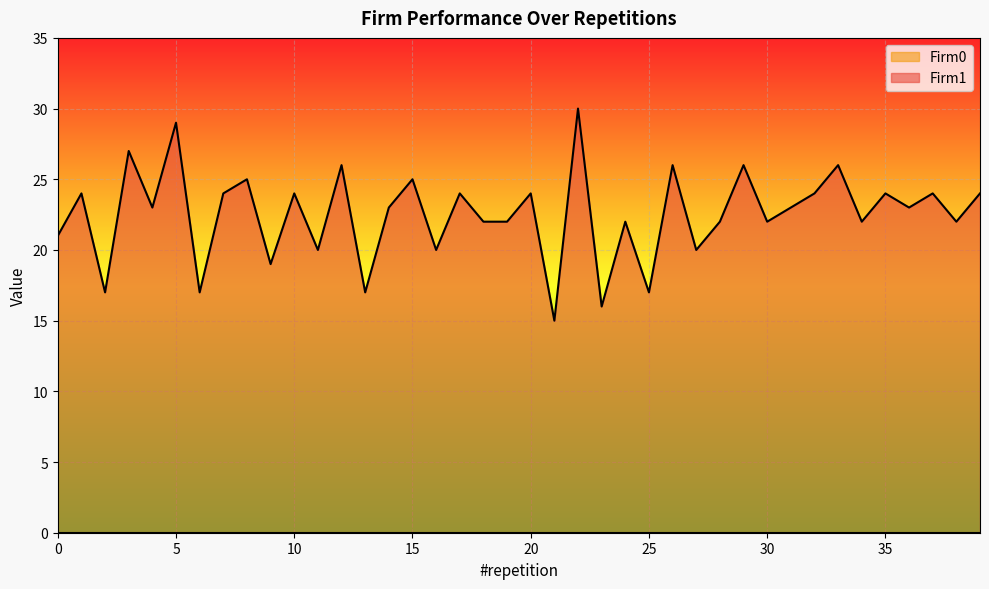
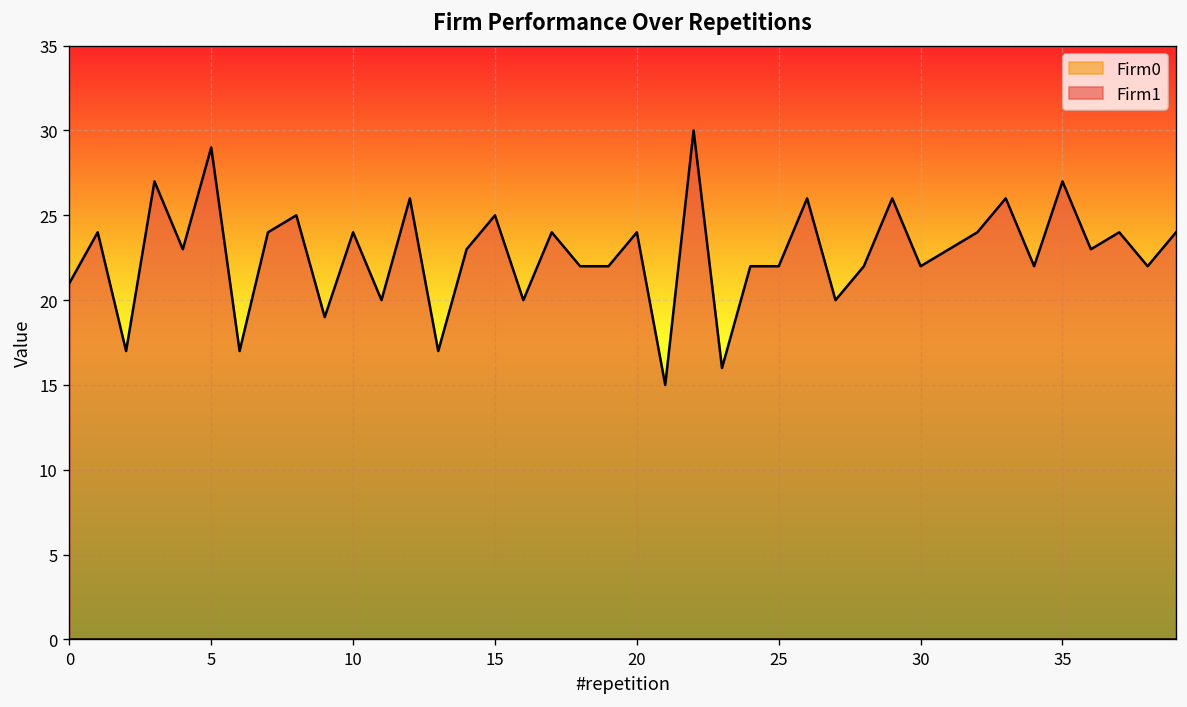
  {
    "Firm0": {
      "0": 0,
      "5": 0,
      "10": 0,
      "15": 0,
      "20": 0,
      "25": 0,
      "30": 0,
      "35": 0
    },
    "Firm1": {
      "0": 21,
      "5": 29,
      "10": 24,
      "15": 25,
      "20": 24,
-     "25": 17,
+     "25": 22,
      "30": 22,
-     "35": 24
+     "35": 27
    }
  }
